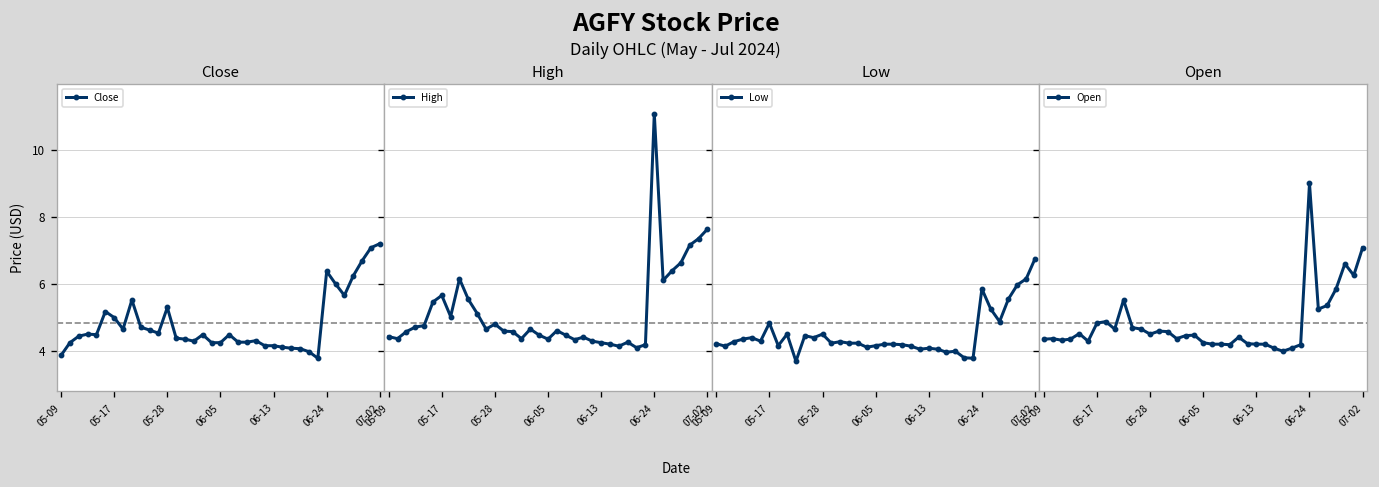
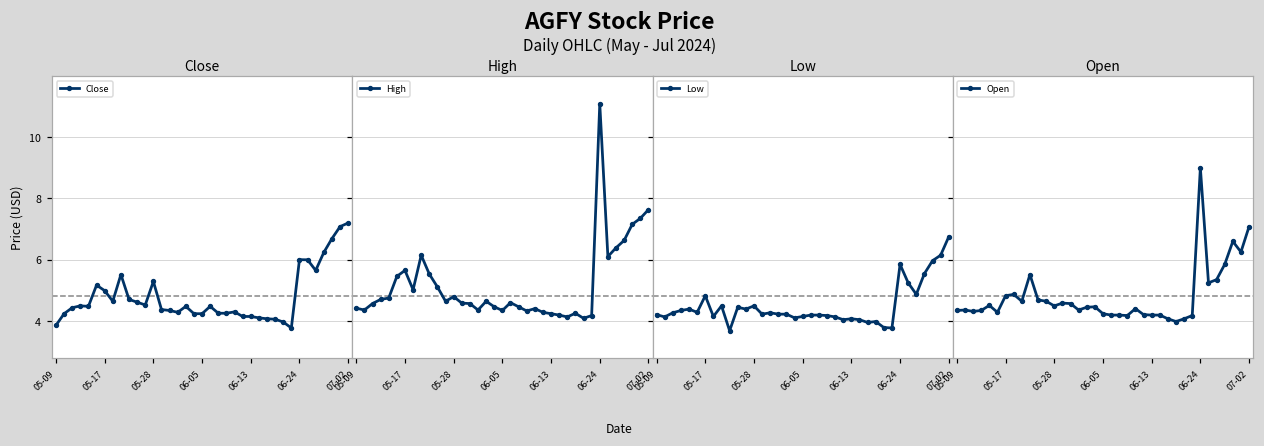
  {
    "Close": {
      "05-09": 3.9,
      "05-17": 5.0,
      "05-28": 5.3,
      "06-05": 4.2,
      "06-13": 4.2,
-     "06-24": 6.4,
+     "06-24": 6.0,
      "07-02": 7.2
    }
  }
